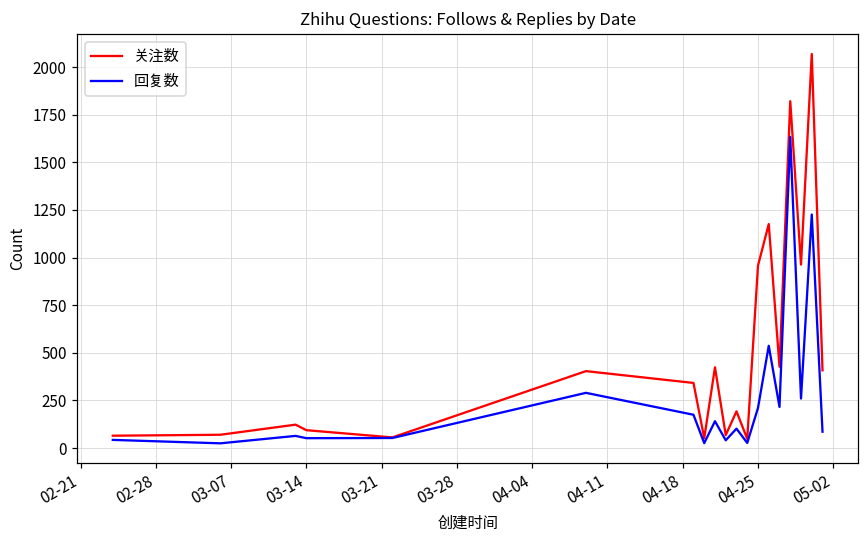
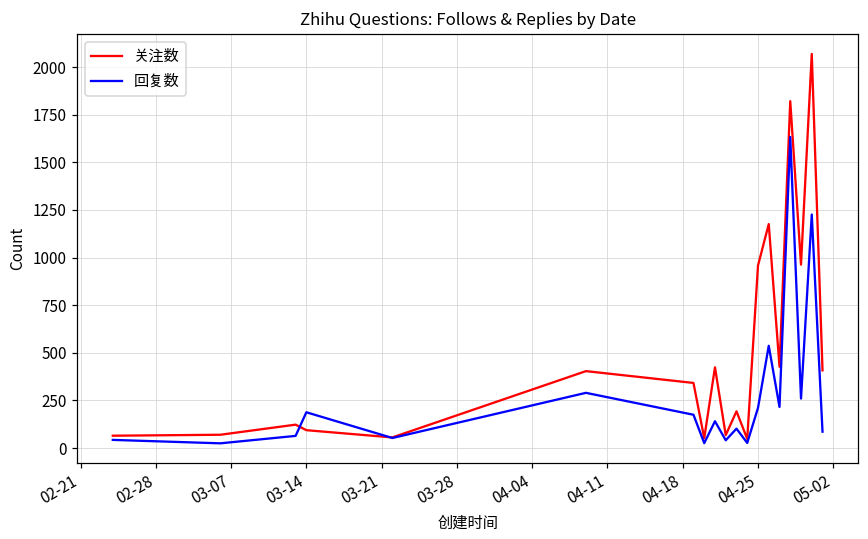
  {
    "关注数": {
      "03-14": 90,
      "04-25": 960
    },
    "回复数": {
-     "03-14": 50,
+     "03-14": 190,
      "04-25": 210
    }
  }
